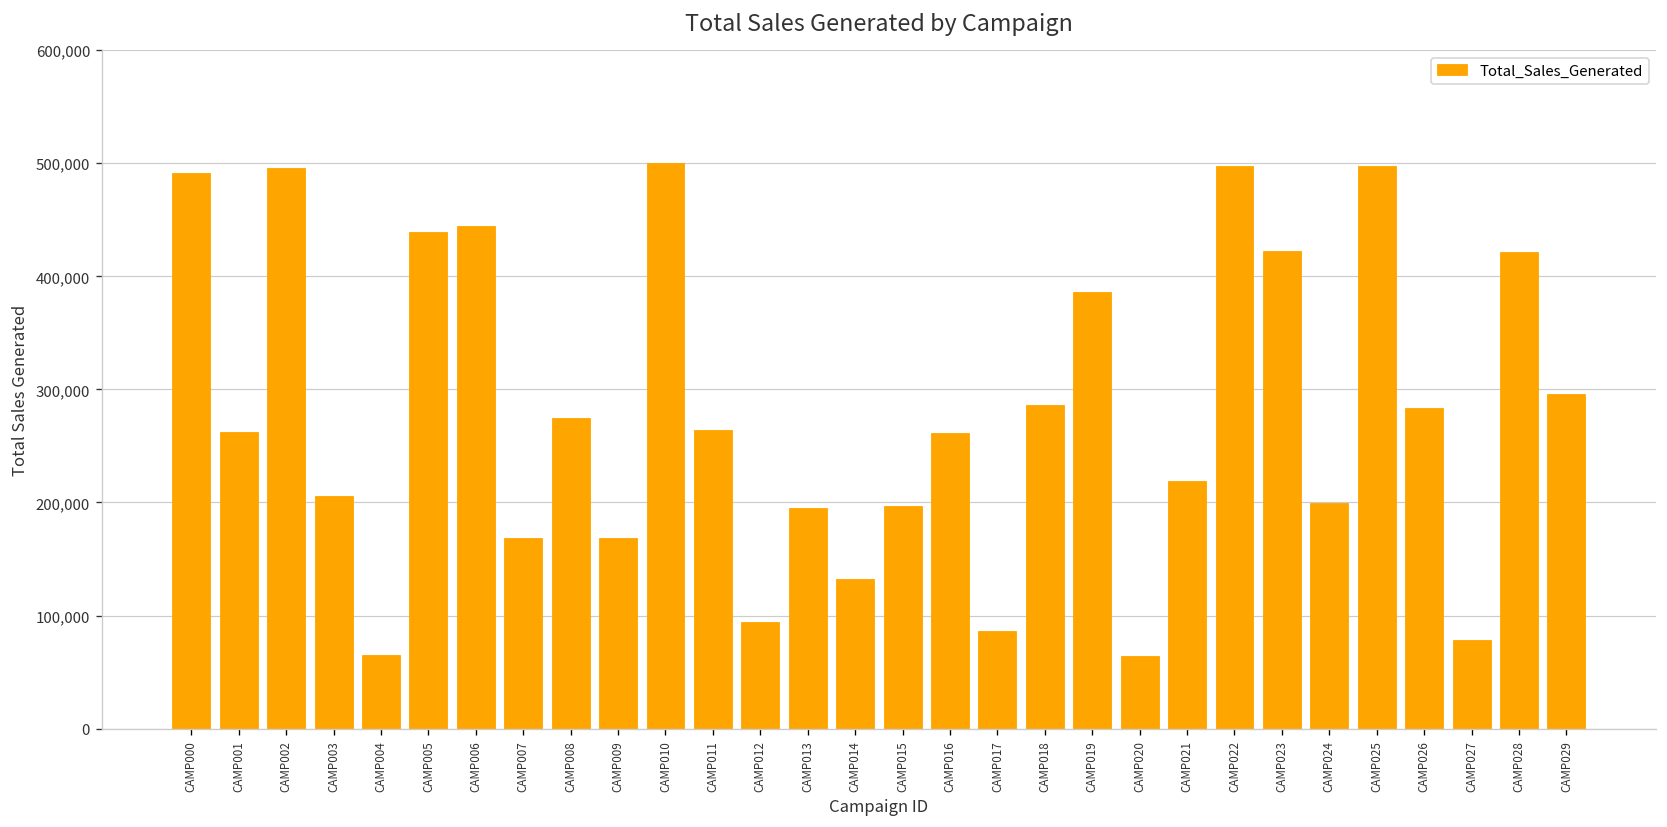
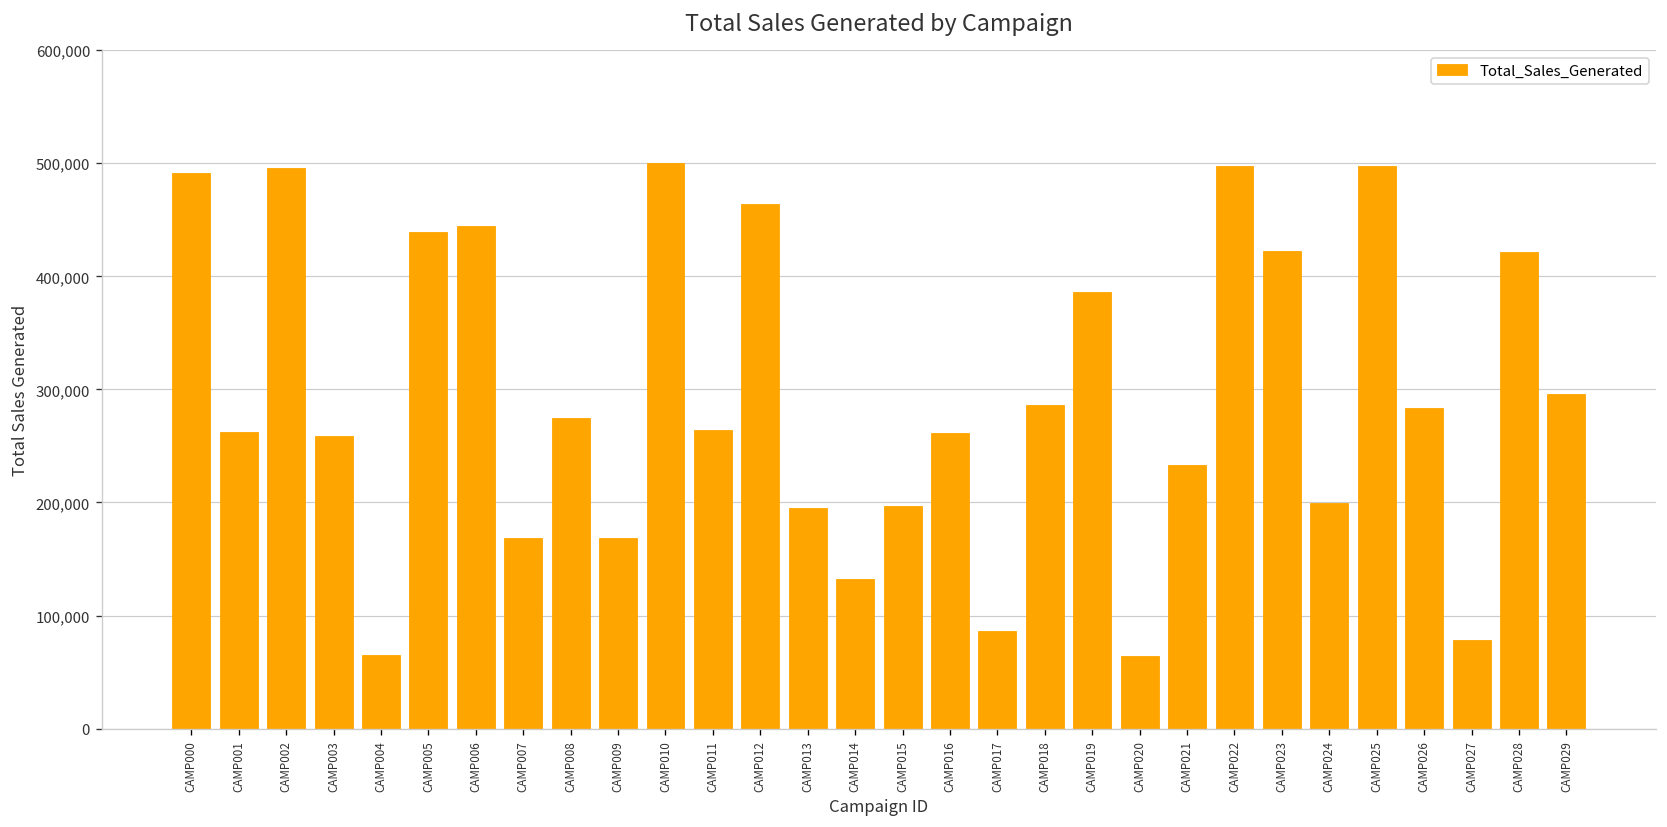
  {
    "CAMP000": "490,000",
    "CAMP001": "260,000",
    "CAMP002": "500,000",
-   "CAMP003": "210,000",
+   "CAMP003": "260,000",
    "CAMP004": "70,000",
    "CAMP005": "440,000",
    "CAMP006": "440,000",
    "CAMP007": "170,000",
    "CAMP008": "270,000",
    "CAMP009": "170,000",
    "CAMP010": "500,000",
    "CAMP011": "260,000",
-   "CAMP012": "90,000",
+   "CAMP012": "460,000",
    "CAMP013": "190,000",
    "CAMP014": "130,000",
    "CAMP015": "200,000",
    "CAMP016": "260,000",
    "CAMP017": "90,000",
    "CAMP018": "290,000",
    "CAMP019": "390,000",
    "CAMP020": "60,000",
-   "CAMP021": "220,000",
+   "CAMP021": "230,000",
    "CAMP022": "500,000",
    "CAMP023": "420,000",
    "CAMP024": "200,000",
    "CAMP025": "500,000",
    "CAMP026": "280,000",
    "CAMP027": "80,000",
    "CAMP028": "420,000",
    "CAMP029": "300,000"
  }
